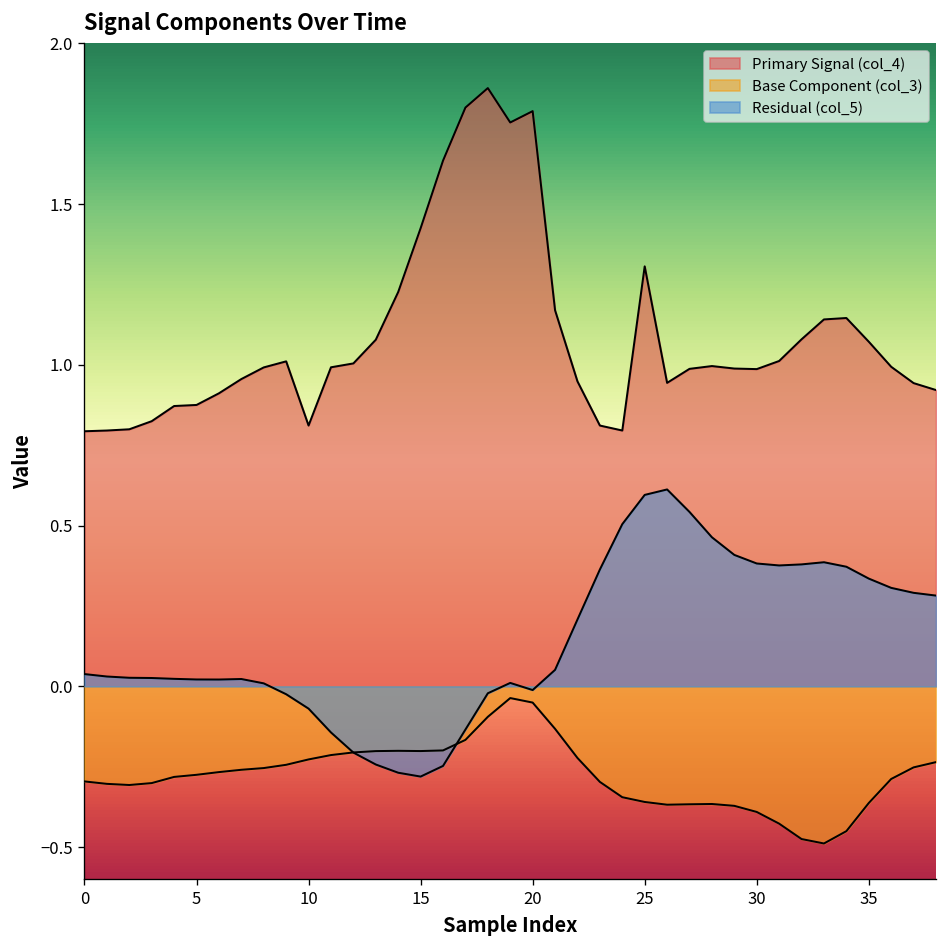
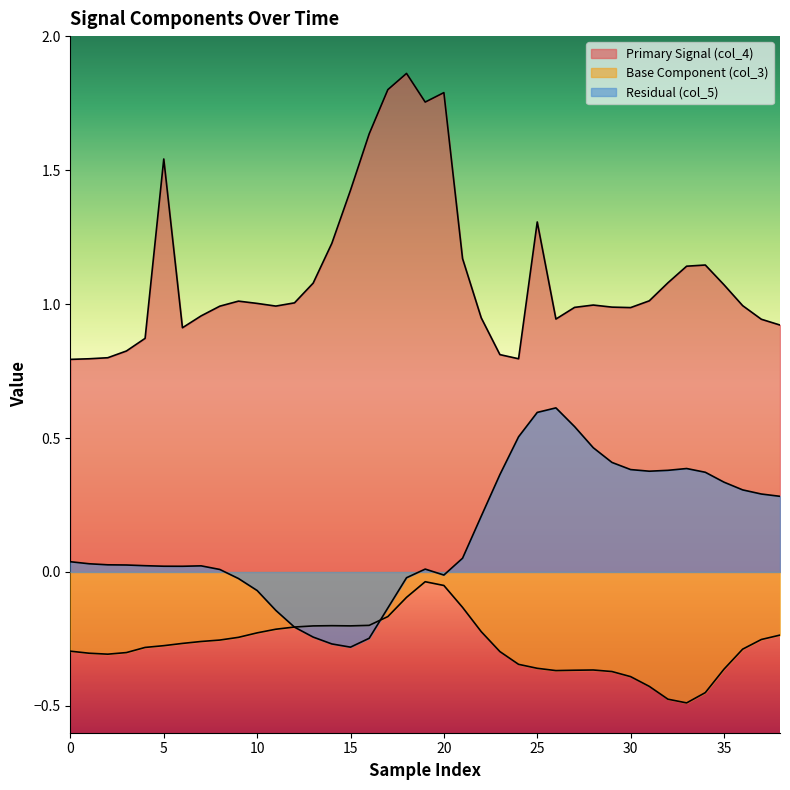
  {
    "Primary Signal (col_4)": {
      "0": 0.79,
-     "5": 0.88,
-     "10": 0.81,
+     "5": 1.54,
+     "10": 1.00,
      "15": 1.42,
      "20": 1.79,
      "25": 1.31,
      "30": 0.99,
      "35": 1.07
    }
  }
